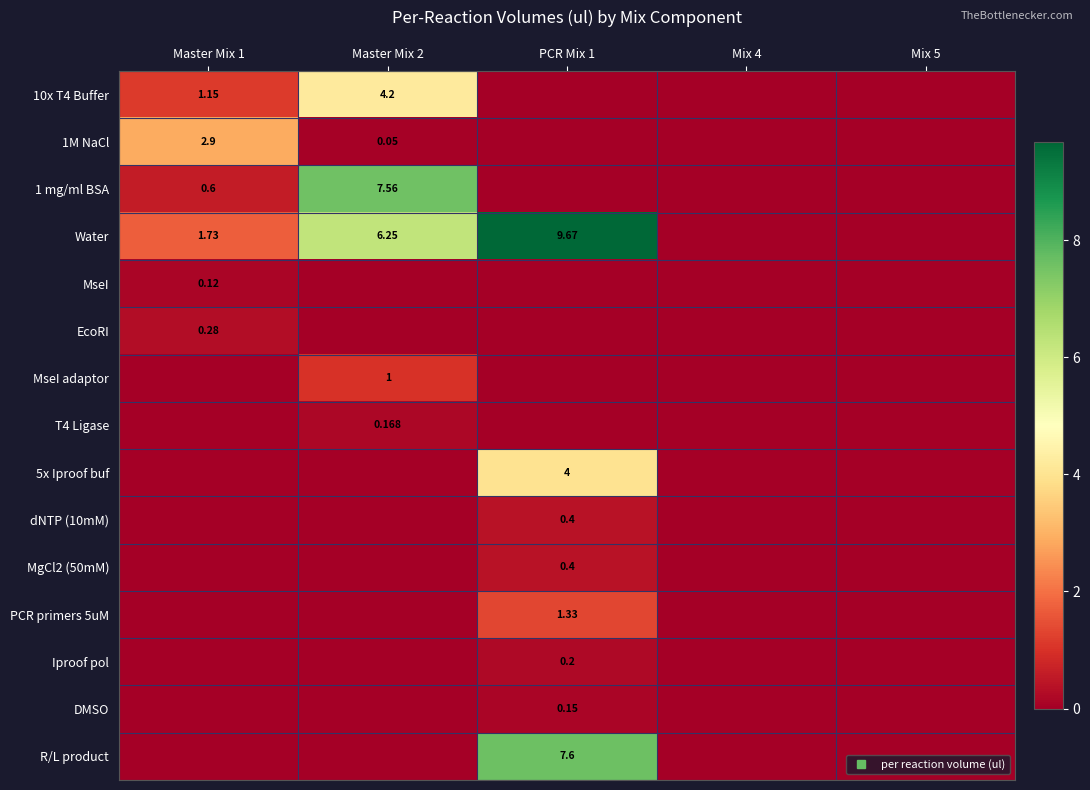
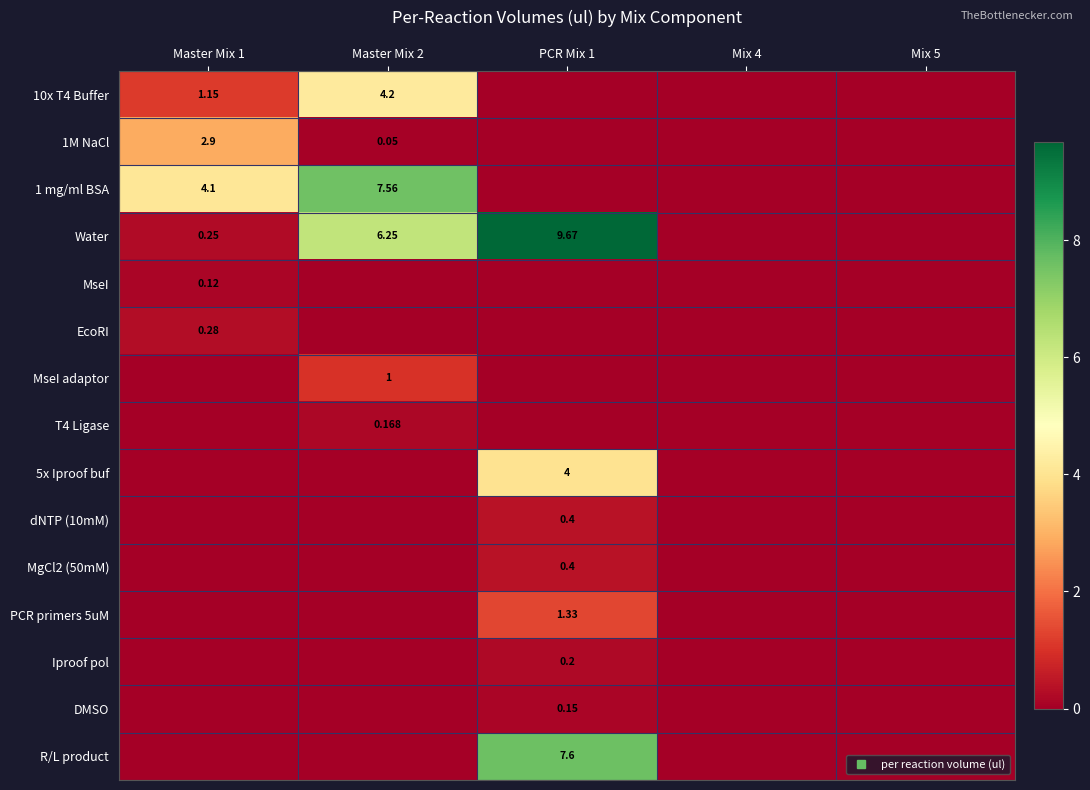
  {
    "10x T4 Buffer": {
      "Master Mix 1": 1.15,
      "Master Mix 2": 4.2
    },
    "1M NaCl": {
      "Master Mix 1": 2.9,
      "Master Mix 2": 0.05
    },
    "1 mg/ml BSA": {
-     "Master Mix 1": 0.6,
+     "Master Mix 1": 4.1,
      "Master Mix 2": 7.56
    },
    "Water": {
-     "Master Mix 1": 1.73,
+     "Master Mix 1": 0.25,
      "Master Mix 2": 6.25,
      "PCR Mix 1": 9.67
    },
    "MseI": {
      "Master Mix 1": 0.12
    },
    "EcoRI": {
      "Master Mix 1": 0.28
    },
    "MseI adaptor": {
      "Master Mix 2": 1
    },
    "T4 Ligase": {
      "Master Mix 2": 0.168
    },
    "5x Iproof buf": {
      "PCR Mix 1": 4
    },
    "dNTP (10mM)": {
      "PCR Mix 1": 0.4
    },
    "MgCl2 (50mM)": {
      "PCR Mix 1": 0.4
    },
    "PCR primers 5uM": {
      "PCR Mix 1": 1.33
    },
    "Iproof pol": {
      "PCR Mix 1": 0.2
    },
    "DMSO": {
      "PCR Mix 1": 0.15
    },
    "R/L product": {
      "PCR Mix 1": 7.6
    }
  }
